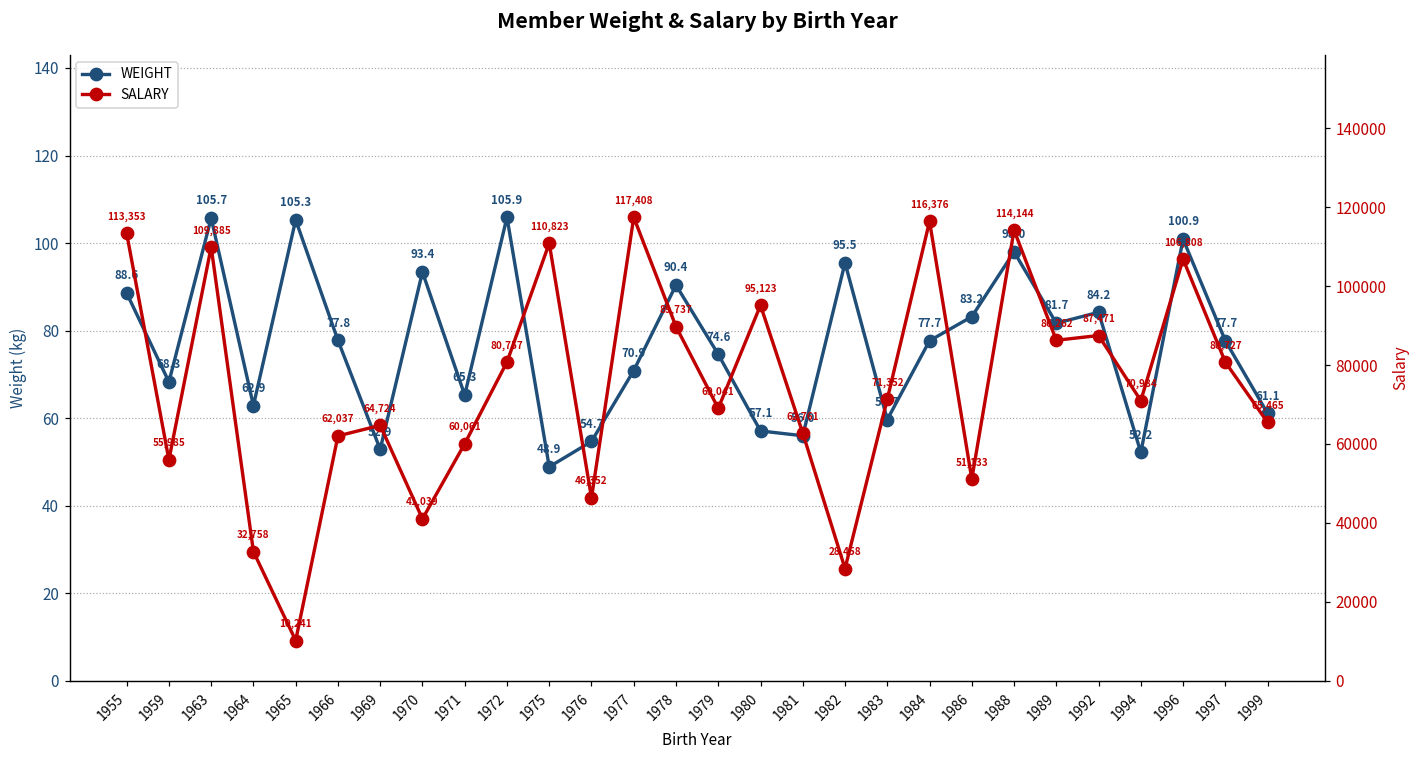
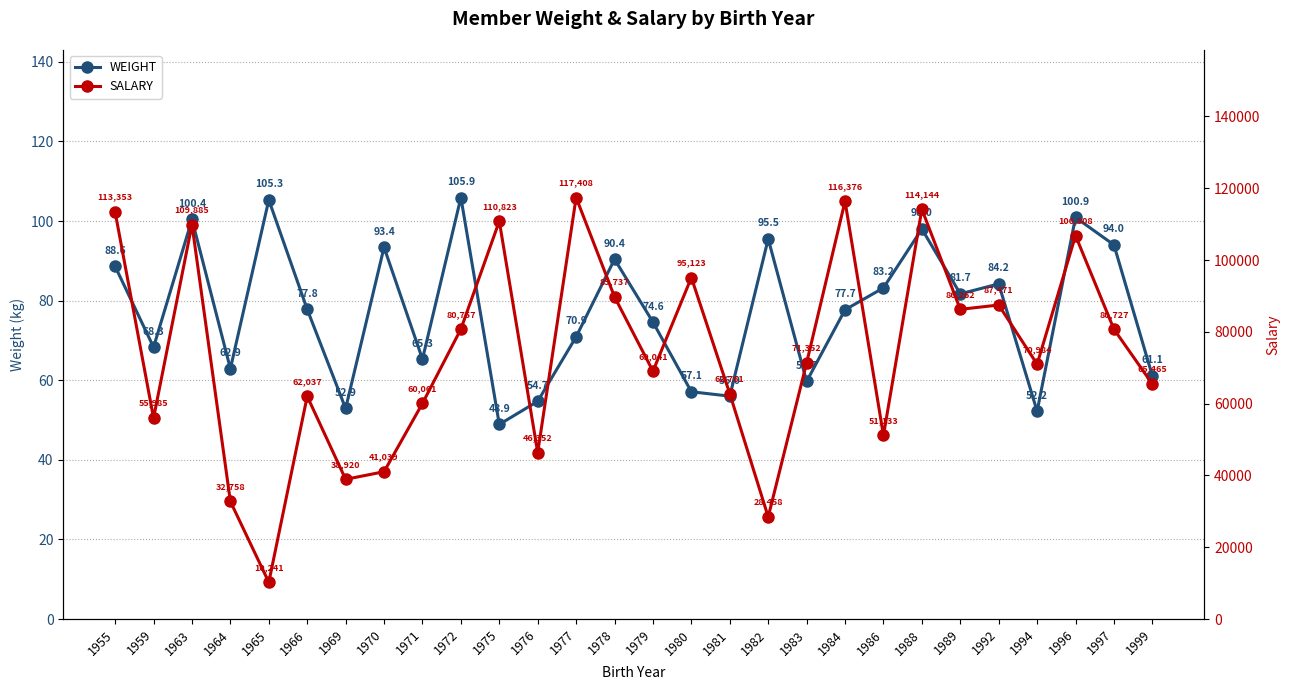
  {
    "WEIGHT": {
      "1955": "88.6",
      "1959": "68.3",
-     "1963": "105.7",
+     "1963": "100.4",
      "1964": "62.9",
      "1965": "105.3",
      "1966": "77.8",
      "1970": "93.4",
      "1971": "65.3",
      "1972": "105.9",
      "1975": "48.9",
      "1976": "54.7",
      "1977": "70.9",
      "1978": "90.4",
      "1979": "74.6",
      "1980": "57.1",
      "1982": "95.5",
      "1984": "77.7",
      "1986": "83.2",
      "1989": "81.7",
      "1992": "84.2",
      "1994": "52.2",
      "1996": "100.9",
-     "1997": "77.7",
+     "1997": "94.0",
      "1999": "61.1"
    },
    "SALARY": {
      "1955": "113,353",
      "1959": "55,985",
      "1963": "109,885",
      "1964": "32,758",
      "1965": "10,241",
      "1966": "62,037",
-     "1969": "64,724",
+     "1969": "38,920",
      "1970": "41,039",
      "1971": "60,061",
      "1972": "80,757",
      "1975": "110,823",
      "1976": "46,352",
      "1977": "117,408",
      "1978": "89,737",
      "1979": "69,041",
      "1980": "95,123",
      "1982": "28,458",
      "1983": "71,352",
      "1984": "116,376",
      "1986": "51,133",
      "1988": "114,144",
      "1994": "70,984",
      "1999": "65,465"
    }
  }
